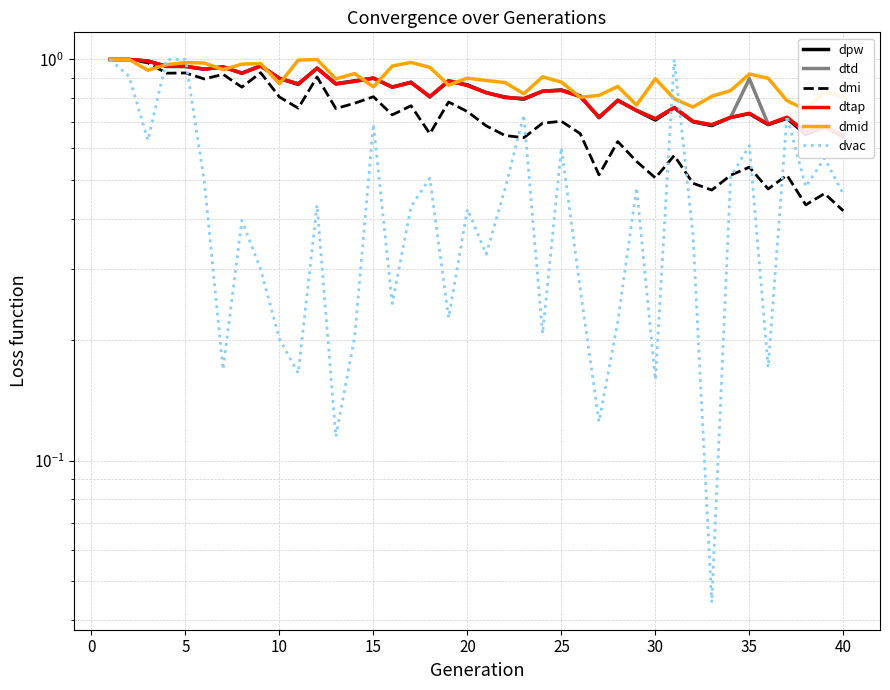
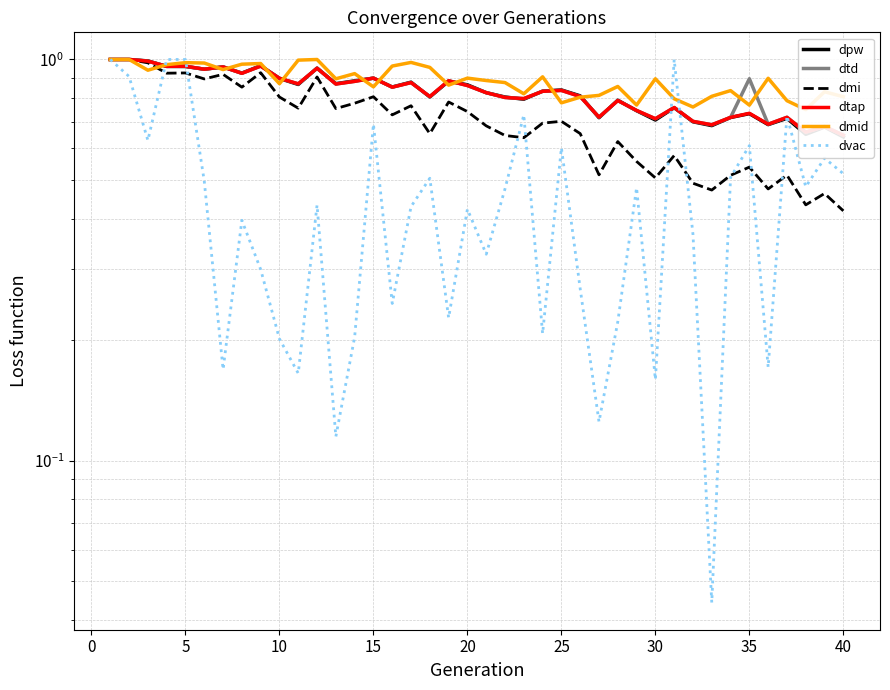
  {
    "dtd": {
      "35": 0.90
    },
    "dmid": {
      "5": 0.98,
      "10": 0.87,
      "15": 0.85,
      "20": 0.90,
-     "25": 0.88,
+     "25": 0.78,
      "30": 0.90,
-     "35": 0.92
+     "35": 0.77
    },
    "dvac": {
      "5": 1.00,
      "10": 0.20,
      "15": 0.69,
      "20": 0.42,
      "25": 0.60,
      "30": 0.16,
      "35": 0.61,
-     "40": 0.46
+     "40": 0.52
    }
  }
